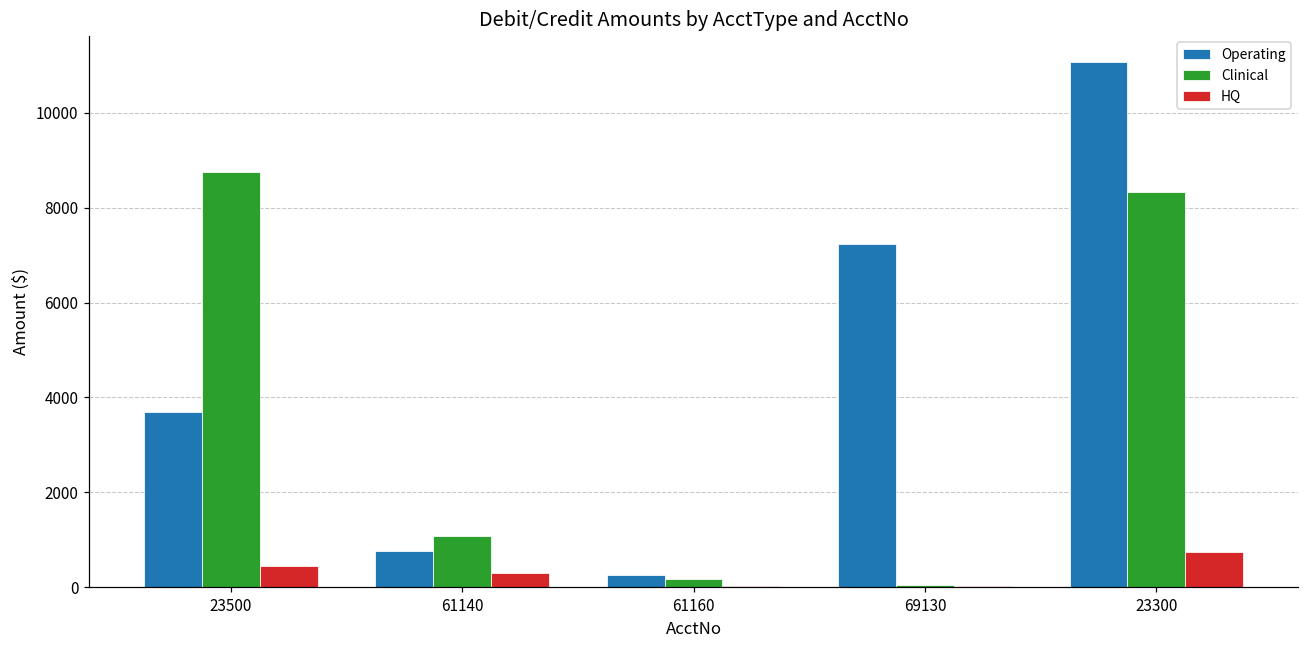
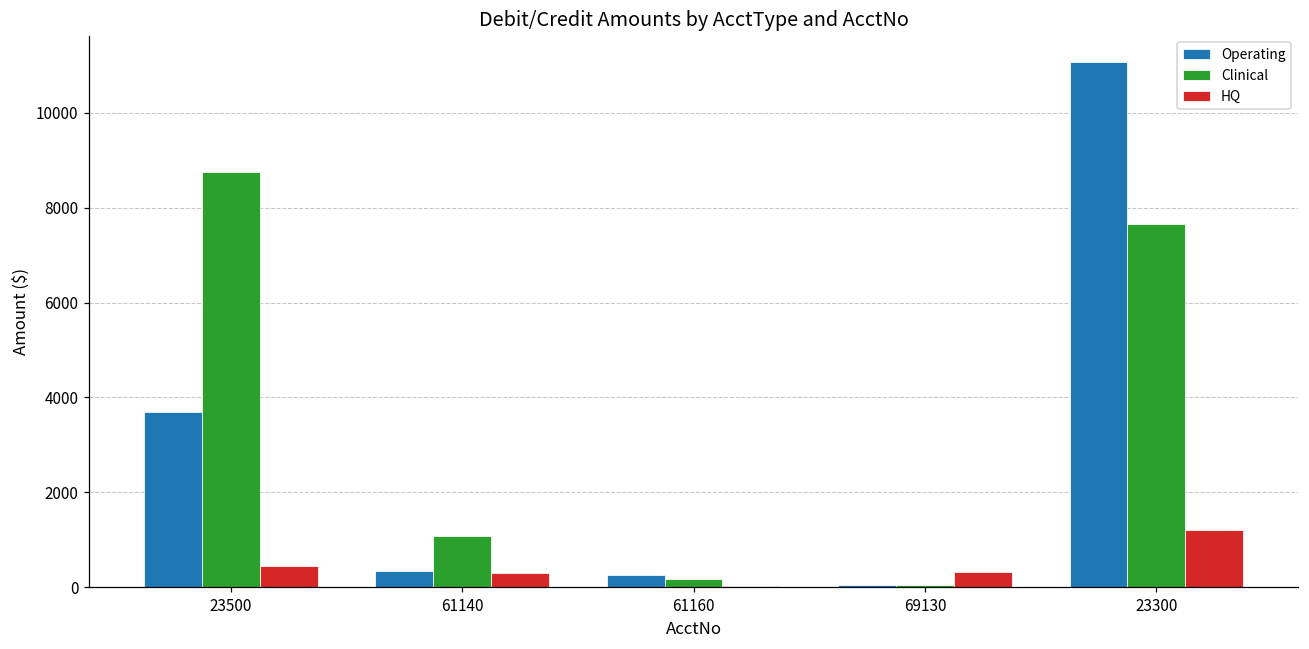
  {
    "Operating": {
      "23500": 3700,
-     "61140": 800,
+     "61140": 300,
      "61160": 300,
-     "69130": 7200,
+     "69130": 100,
      "23300": 11100
    },
    "Clinical": {
      "23500": 8800,
      "61140": 1100,
      "61160": 200,
-     "23300": 8300
+     "23300": 7700
    },
    "HQ": {
      "23500": 400,
      "61140": 300,
-     "69130": 0,
-     "23300": 700
+     "69130": 300,
+     "23300": 1200
    }
  }
